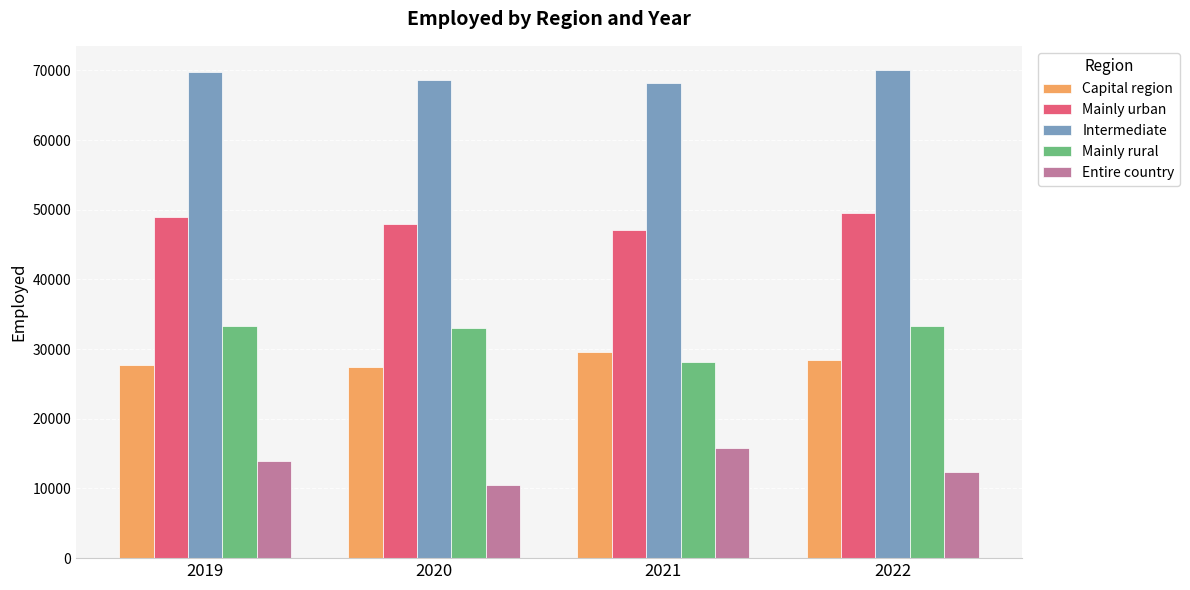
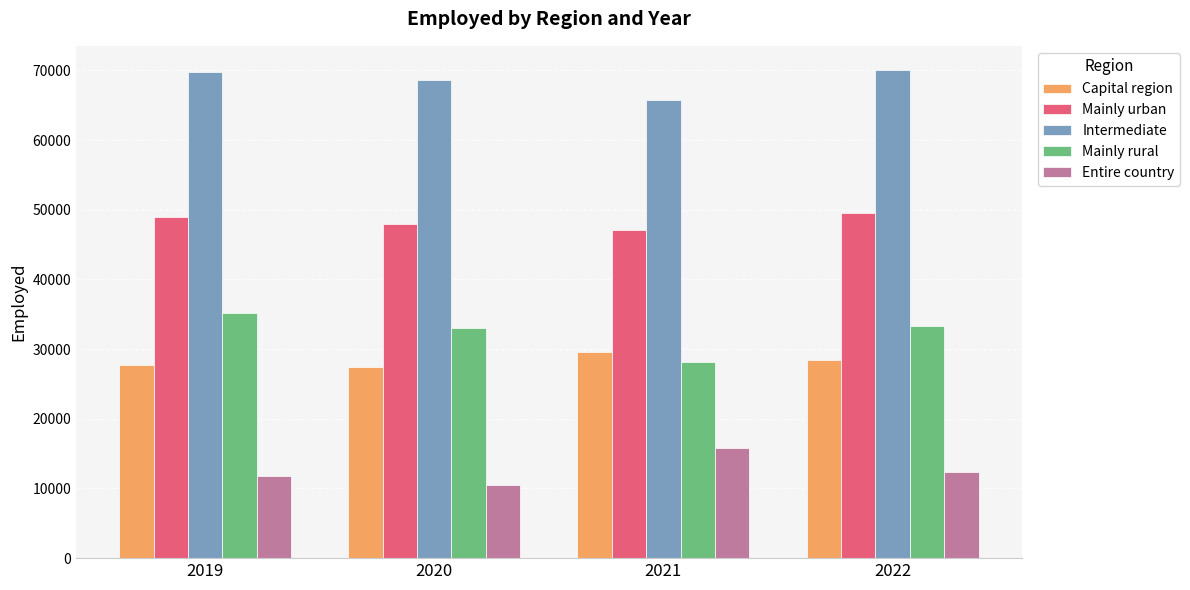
  {
    "Capital region": {
      "2019": 28000,
      "2020": 27000,
      "2021": 30000,
      "2022": 28000
    },
    "Mainly urban": {
      "2019": 49000,
      "2020": 48000,
      "2021": 47000,
      "2022": 49000
    },
    "Intermediate": {
      "2019": 70000,
      "2020": 69000,
-     "2021": 68000,
+     "2021": 66000,
      "2022": 70000
    },
    "Mainly rural": {
-     "2019": 33000,
+     "2019": 35000,
      "2020": 33000,
      "2021": 28000,
      "2022": 33000
    },
    "Entire country": {
-     "2019": 14000,
+     "2019": 12000,
      "2020": 11000,
      "2021": 16000,
      "2022": 12000
    }
  }
